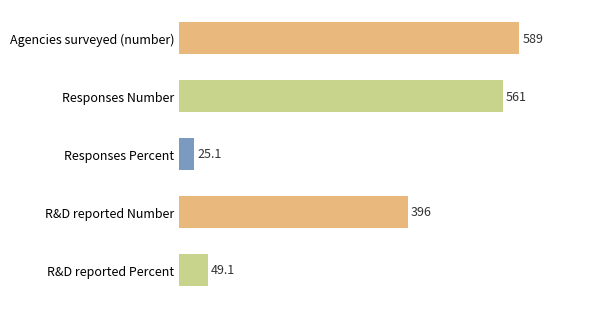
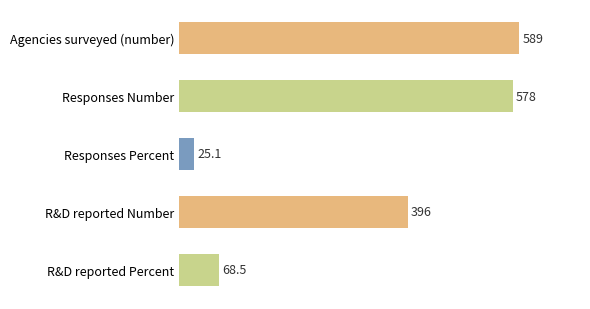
  {
    "Agencies surveyed (number)": 589,
-   "Responses Number": 561,
+   "Responses Number": 578,
    "Responses Percent": 25.1,
    "R&D reported Number": 396,
-   "R&D reported Percent": 49.1
+   "R&D reported Percent": 68.5
  }
